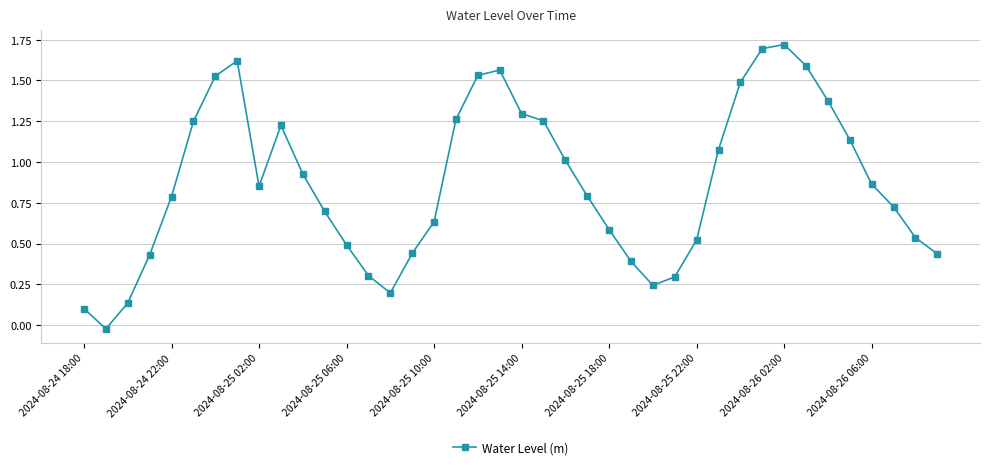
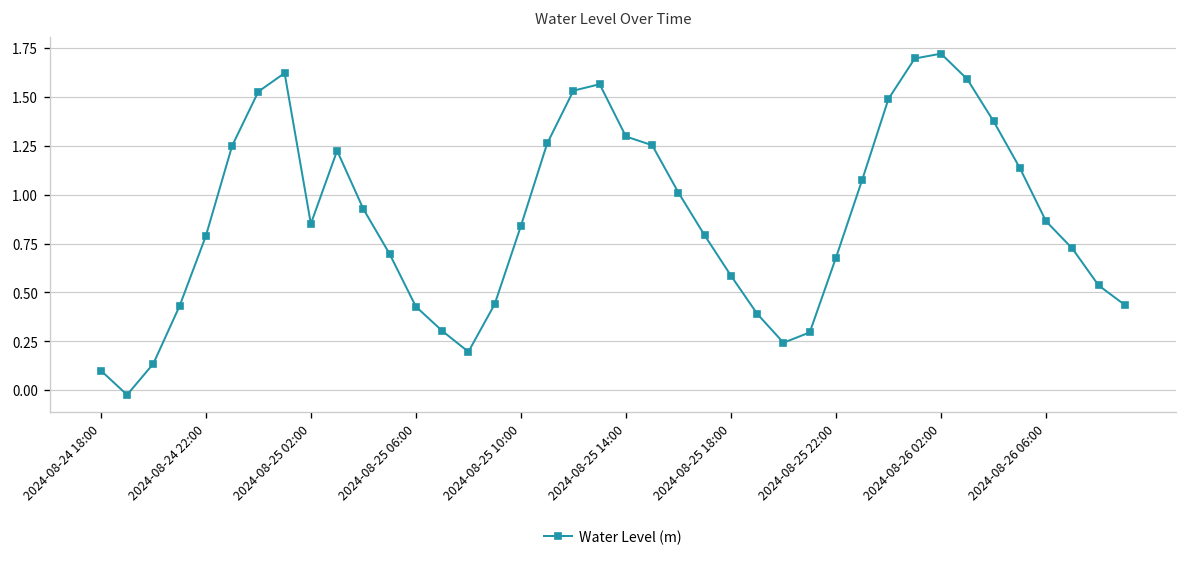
  {
    "2024-08-24 18:00": 0.10,
    "2024-08-24 22:00": 0.79,
    "2024-08-25 02:00": 0.85,
-   "2024-08-25 06:00": 0.49,
-   "2024-08-25 10:00": 0.63,
+   "2024-08-25 06:00": 0.43,
+   "2024-08-25 10:00": 0.84,
    "2024-08-25 14:00": 1.30,
    "2024-08-25 18:00": 0.59,
-   "2024-08-25 22:00": 0.52,
+   "2024-08-25 22:00": 0.68,
    "2024-08-26 02:00": 1.72,
    "2024-08-26 06:00": 0.86
  }
